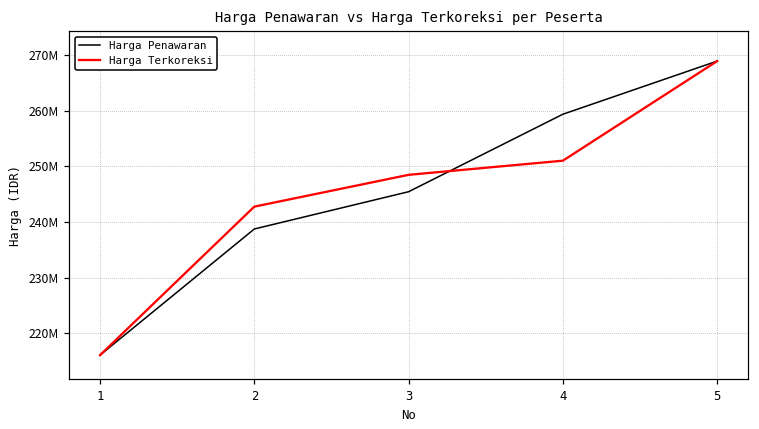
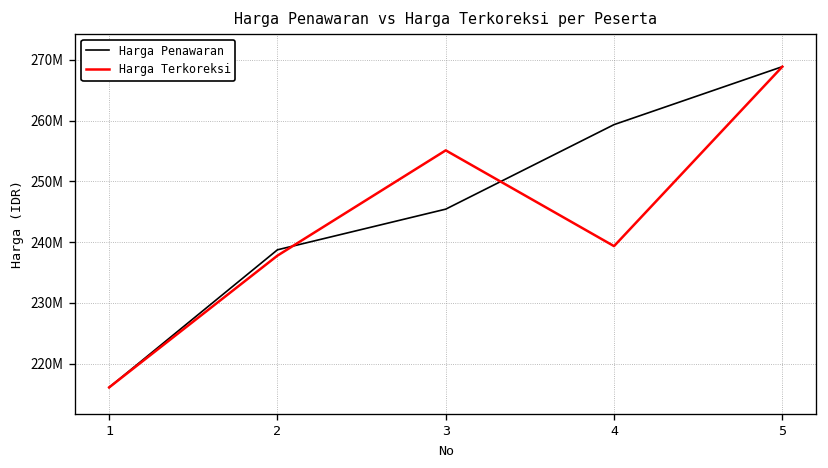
  {
    "Harga Penawaran": {
      "2": 239000000,
      "3": 245000000,
      "4": 259000000
    },
    "Harga Terkoreksi": {
-     "2": 243000000,
-     "3": 248000000,
-     "4": 251000000
+     "2": 238000000,
+     "3": 255000000,
+     "4": 239000000
    }
  }
